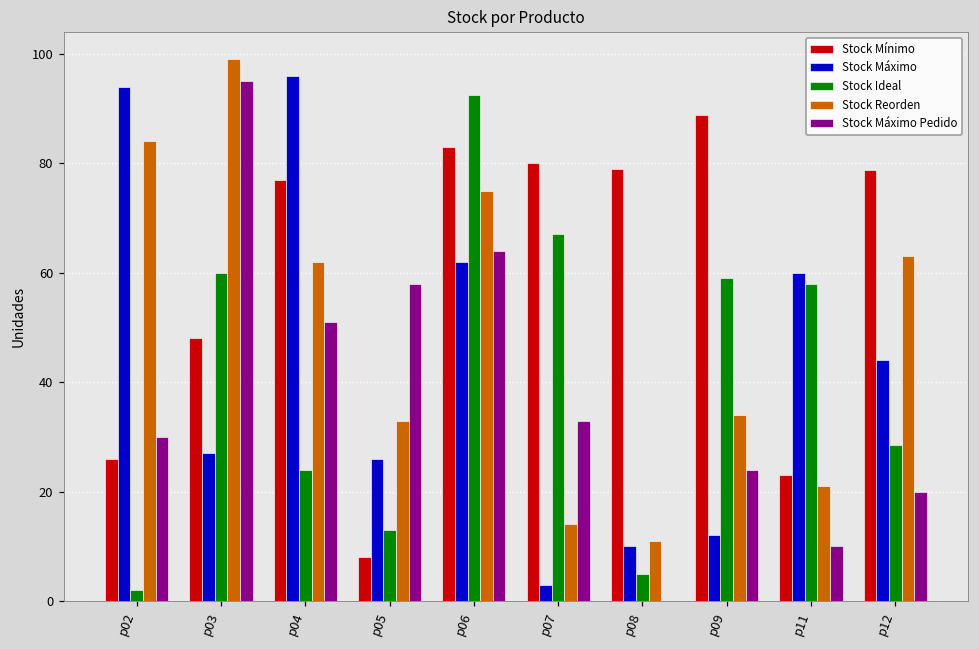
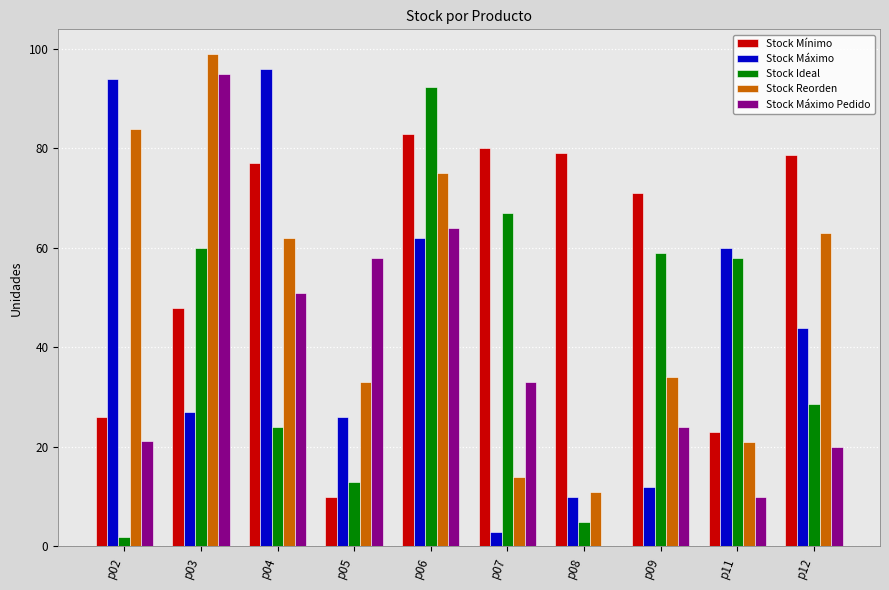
  {
    "Stock Mínimo": {
      "p02": 26,
      "p03": 48,
      "p04": 77,
-     "p05": 8,
+     "p05": 10,
      "p06": 83,
      "p07": 80,
      "p08": 79,
-     "p09": 89,
+     "p09": 71,
      "p11": 23,
      "p12": 79
    },
    "Stock Máximo": {
      "p02": 94,
      "p03": 27,
      "p04": 96,
      "p05": 26,
      "p06": 62,
      "p07": 3,
      "p08": 10,
      "p09": 12,
      "p11": 60,
      "p12": 44
    },
    "Stock Ideal": {
      "p02": 2,
      "p03": 60,
      "p04": 24,
      "p05": 13,
      "p06": 92,
      "p07": 67,
      "p08": 5,
      "p09": 59,
      "p11": 58,
      "p12": 29
    },
    "Stock Reorden": {
      "p02": 84,
      "p03": 99,
      "p04": 62,
      "p05": 33,
      "p06": 75,
      "p07": 14,
      "p08": 11,
      "p09": 34,
      "p11": 21,
      "p12": 63
    },
    "Stock Máximo Pedido": {
-     "p02": 30,
+     "p02": 21,
      "p03": 95,
      "p04": 51,
      "p05": 58,
      "p06": 64,
      "p07": 33,
      "p08": 0,
      "p09": 24,
      "p11": 10,
      "p12": 20
    }
  }
